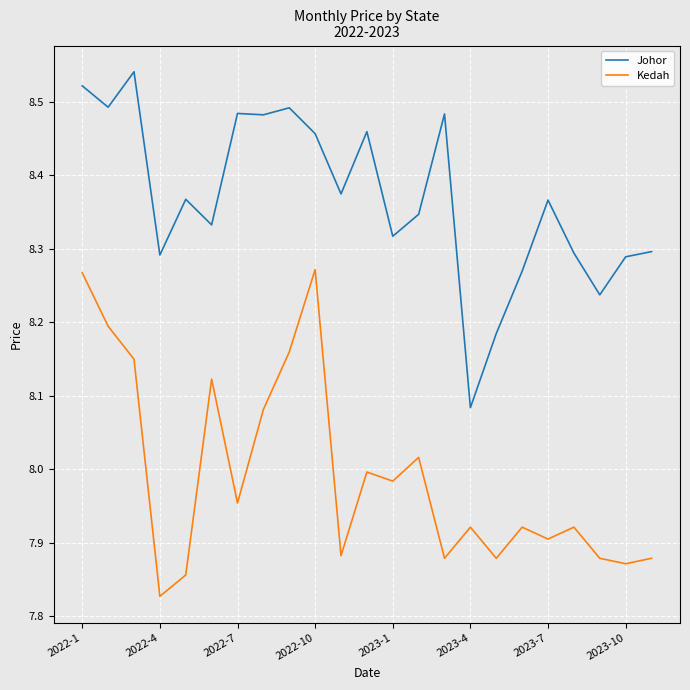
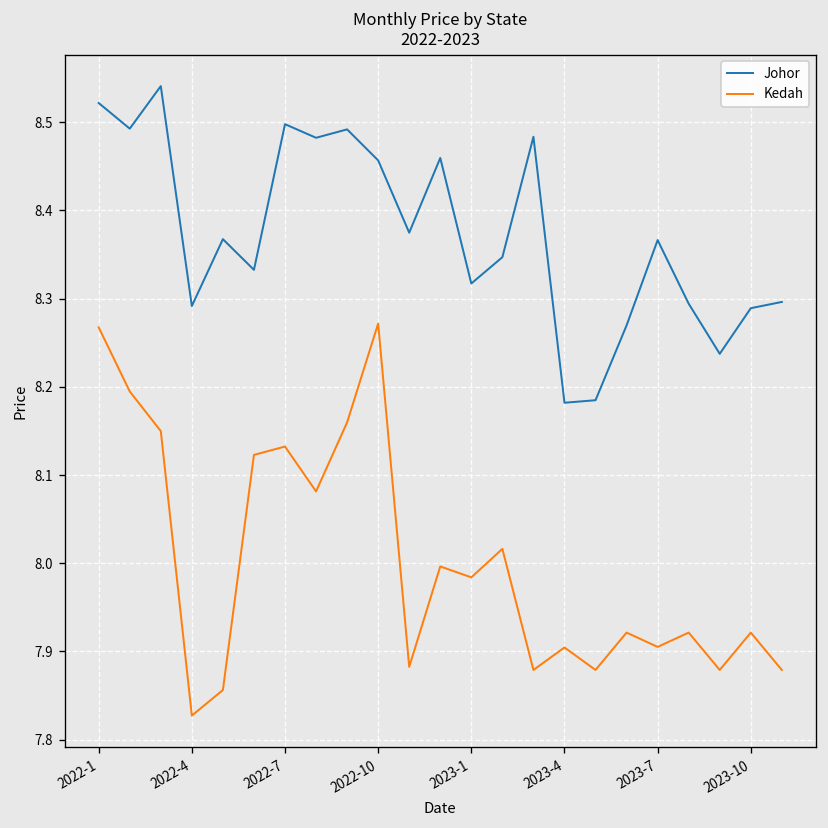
  {
    "Johor": {
      "2022-1": 8.52,
      "2022-4": 8.29,
-     "2022-7": 8.48,
+     "2022-7": 8.50,
      "2022-10": 8.46,
      "2023-1": 8.32,
-     "2023-4": 8.08,
+     "2023-4": 8.18,
      "2023-7": 8.37,
      "2023-10": 8.29
    },
    "Kedah": {
      "2022-1": 8.27,
      "2022-4": 7.83,
-     "2022-7": 7.95,
+     "2022-7": 8.13,
      "2022-10": 8.27,
      "2023-1": 7.98,
-     "2023-4": 7.92,
+     "2023-4": 7.90,
      "2023-7": 7.91,
-     "2023-10": 7.87
+     "2023-10": 7.92
    }
  }
